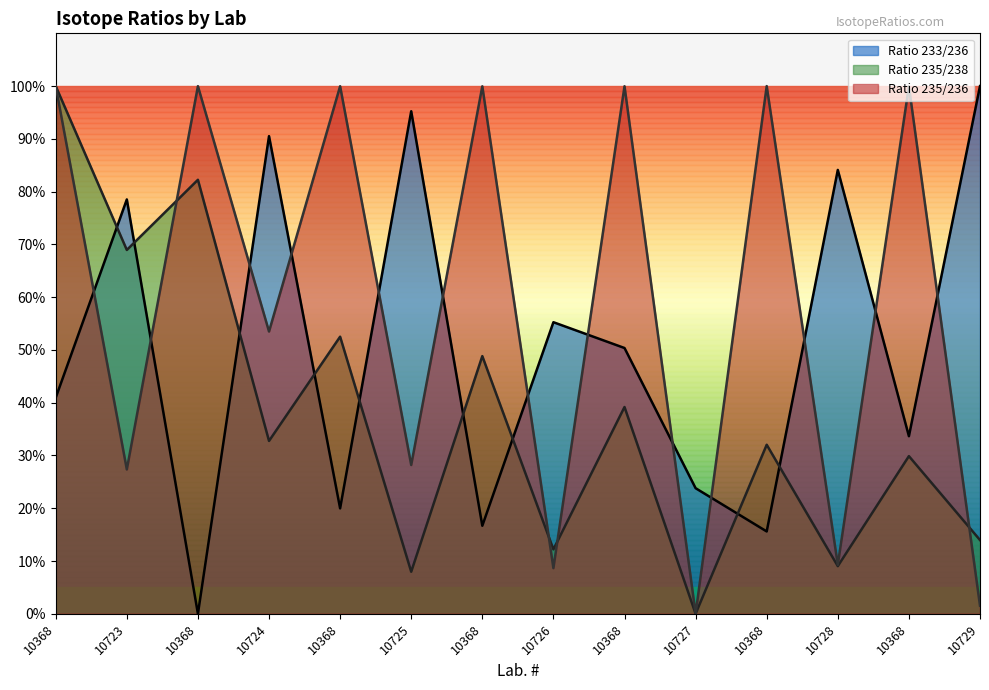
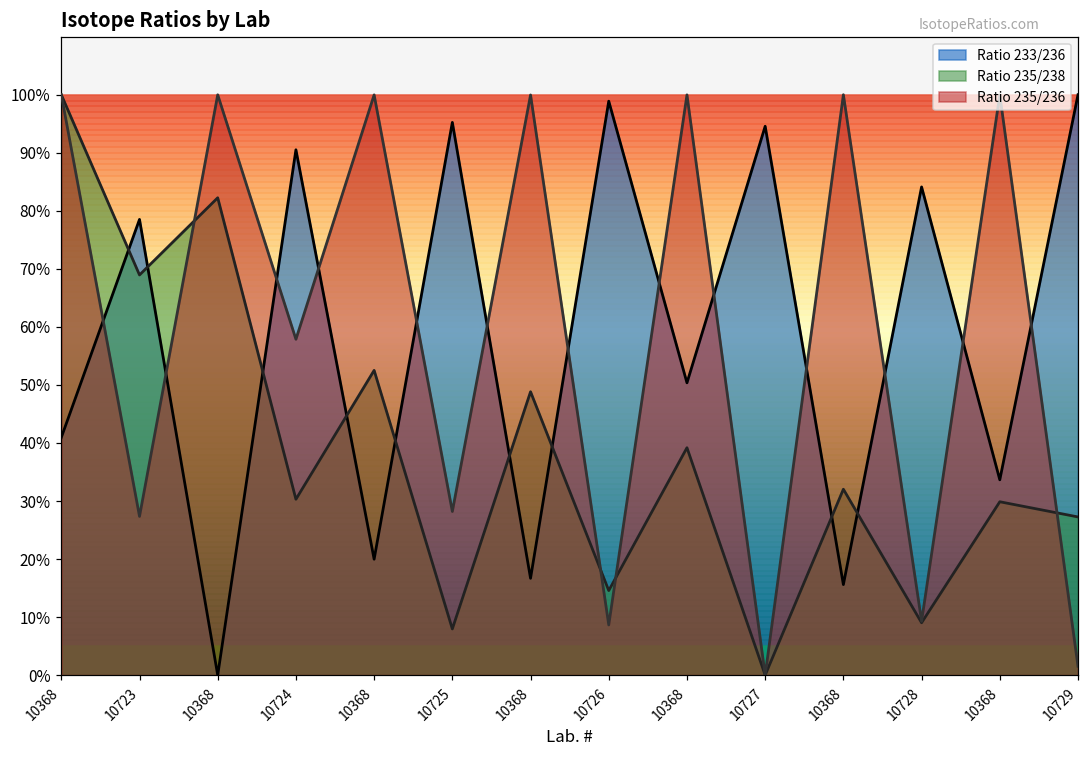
  {
    "Ratio 233/236": {
      "10723": "79%",
      "10724": "91%",
      "10725": "95%",
-     "10726": "55%",
-     "10727": "24%",
+     "10726": "99%",
+     "10727": "95%",
      "10728": "84%",
      "10729": "100%"
    },
    "Ratio 235/238": {
      "10723": "69%",
-     "10724": "33%",
+     "10724": "30%",
      "10725": "8%",
-     "10726": "12%",
-     "10729": "14%"
+     "10726": "15%",
+     "10729": "27%"
    },
    "Ratio 235/236": {
      "10723": "27%",
-     "10724": "53%",
+     "10724": "58%",
      "10725": "28%",
      "10726": "9%",
      "10729": "2%"
    }
  }
